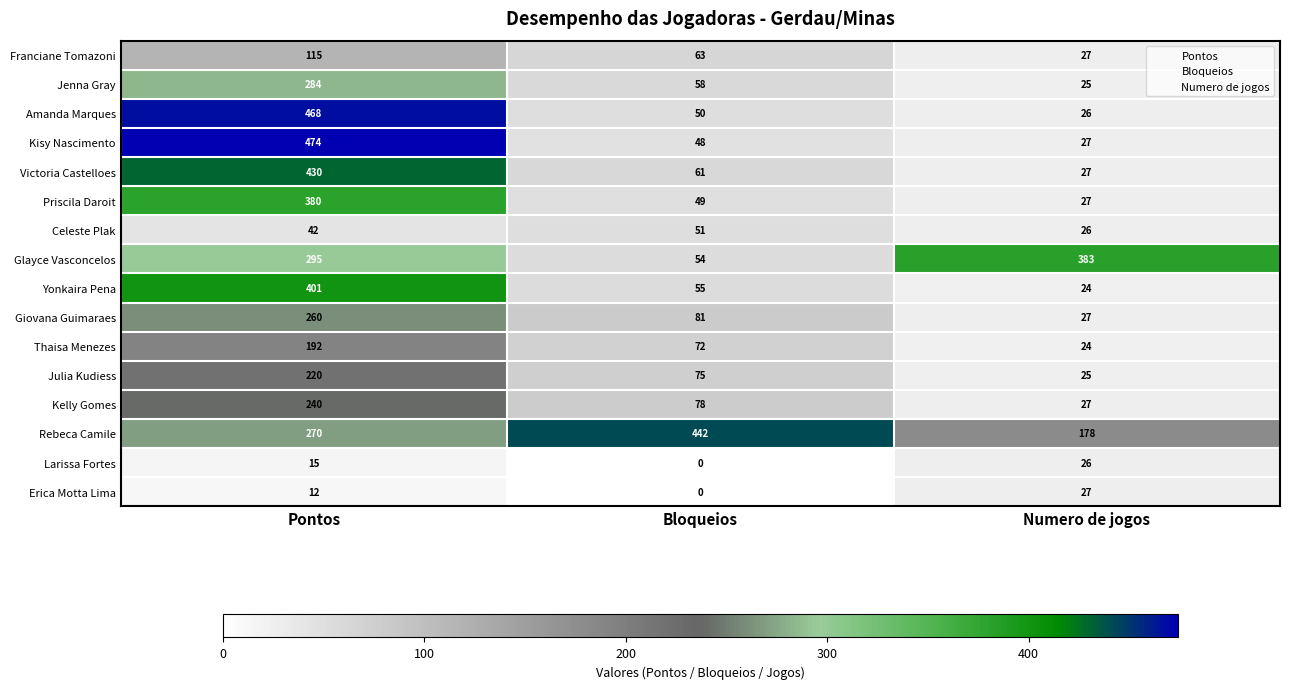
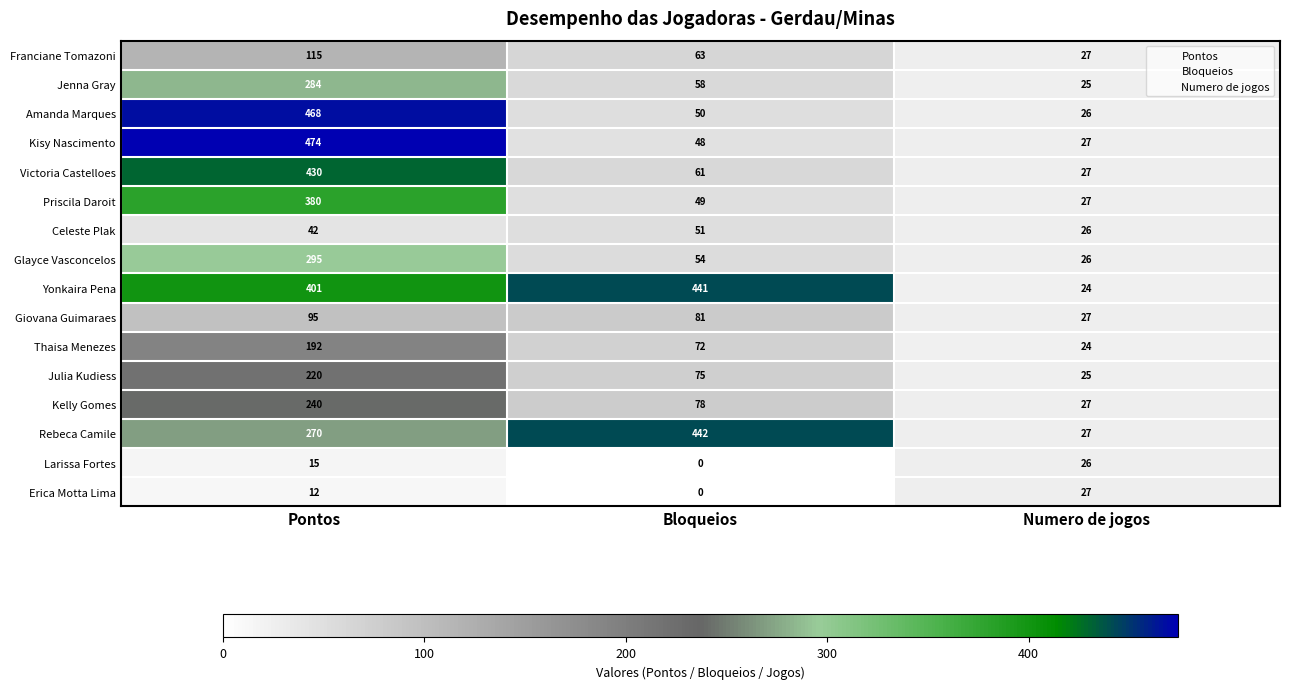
  {
    "Franciane Tomazoni": {
      "Pontos": 115,
      "Bloqueios": 63,
      "Numero de jogos": 27
    },
    "Jenna Gray": {
      "Pontos": 284,
      "Bloqueios": 58,
      "Numero de jogos": 25
    },
    "Amanda Marques": {
      "Pontos": 468,
      "Bloqueios": 50,
      "Numero de jogos": 26
    },
    "Kisy Nascimento": {
      "Pontos": 474,
      "Bloqueios": 48,
      "Numero de jogos": 27
    },
    "Victoria Castelloes": {
      "Pontos": 430,
      "Bloqueios": 61,
      "Numero de jogos": 27
    },
    "Priscila Daroit": {
      "Pontos": 380,
      "Bloqueios": 49,
      "Numero de jogos": 27
    },
    "Celeste Plak": {
      "Pontos": 42,
      "Bloqueios": 51,
      "Numero de jogos": 26
    },
    "Glayce Vasconcelos": {
      "Pontos": 295,
      "Bloqueios": 54,
-     "Numero de jogos": 383
+     "Numero de jogos": 26
    },
    "Yonkaira Pena": {
      "Pontos": 401,
-     "Bloqueios": 55,
+     "Bloqueios": 441,
      "Numero de jogos": 24
    },
    "Giovana Guimaraes": {
-     "Pontos": 260,
+     "Pontos": 95,
      "Bloqueios": 81,
      "Numero de jogos": 27
    },
    "Thaisa Menezes": {
      "Pontos": 192,
      "Bloqueios": 72,
      "Numero de jogos": 24
    },
    "Julia Kudiess": {
      "Pontos": 220,
      "Bloqueios": 75,
      "Numero de jogos": 25
    },
    "Kelly Gomes": {
      "Pontos": 240,
      "Bloqueios": 78,
      "Numero de jogos": 27
    },
    "Rebeca Camile": {
      "Pontos": 270,
      "Bloqueios": 442,
-     "Numero de jogos": 178
+     "Numero de jogos": 27
    },
    "Larissa Fortes": {
      "Pontos": 15,
      "Bloqueios": 0,
      "Numero de jogos": 26
    },
    "Erica Motta Lima": {
      "Pontos": 12,
      "Bloqueios": 0,
      "Numero de jogos": 27
    }
  }
